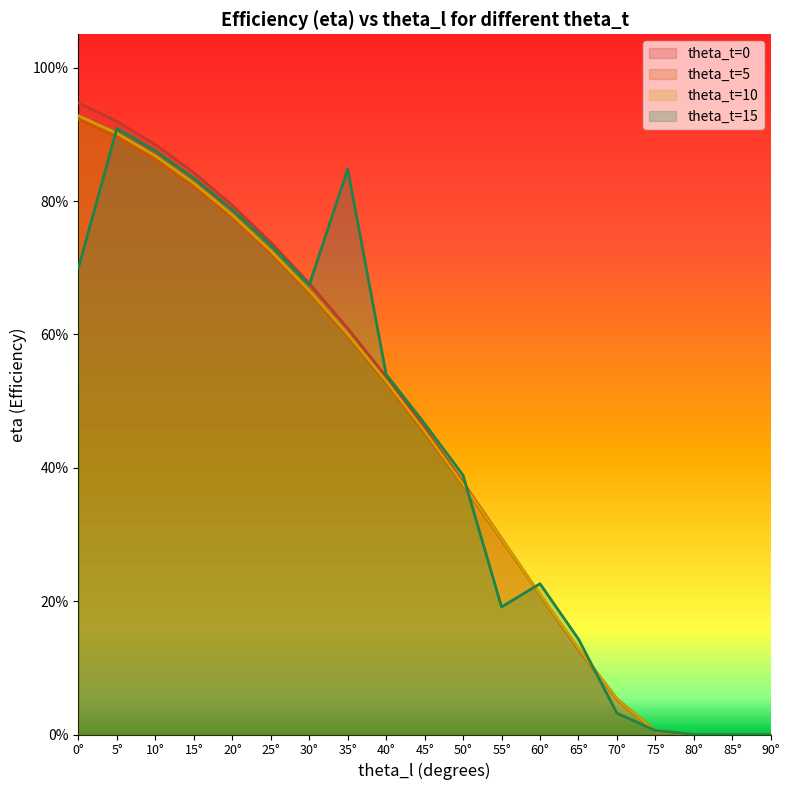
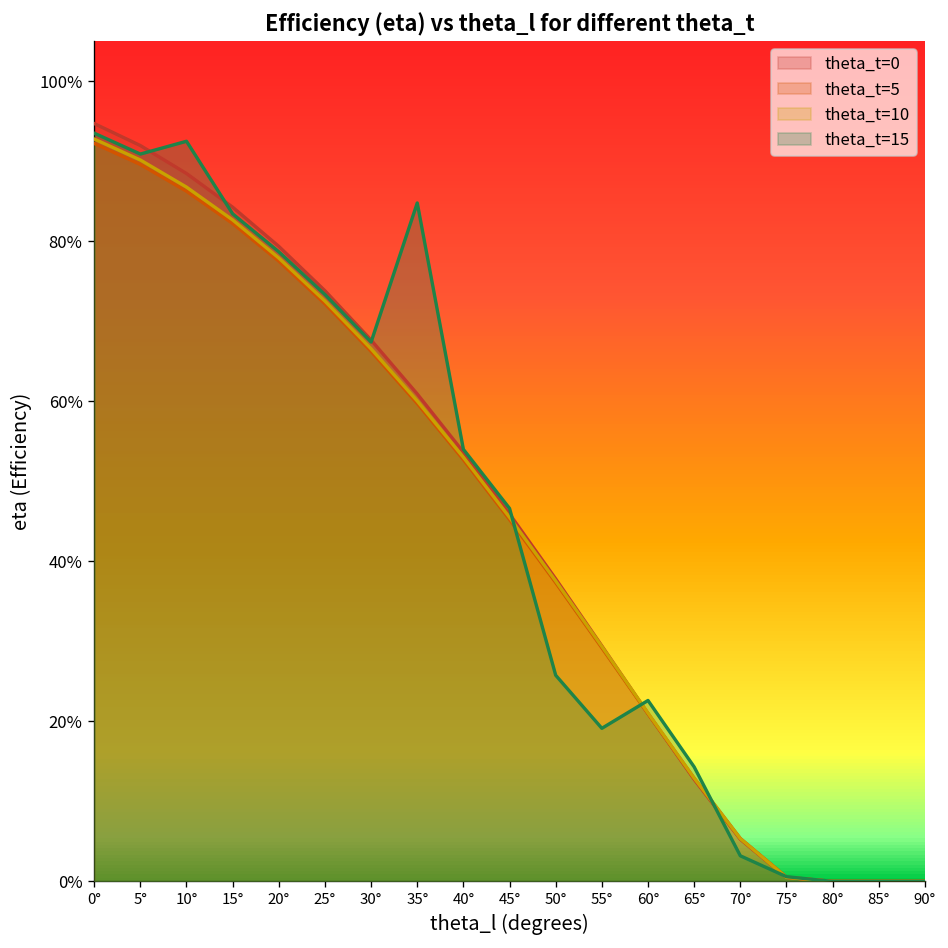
  {
    "theta_t=15": {
-     "0°": "70%",
+     "0°": "94%",
      "5°": "91%",
-     "10°": "88%",
+     "10°": "92%",
      "15°": "83%",
      "20°": "79%",
      "25°": "73%",
      "35°": "85%",
      "45°": "47%",
-     "50°": "39%",
+     "50°": "26%",
      "55°": "19%",
      "60°": "23%",
      "65°": "14%",
      "70°": "3%"
    }
  }
